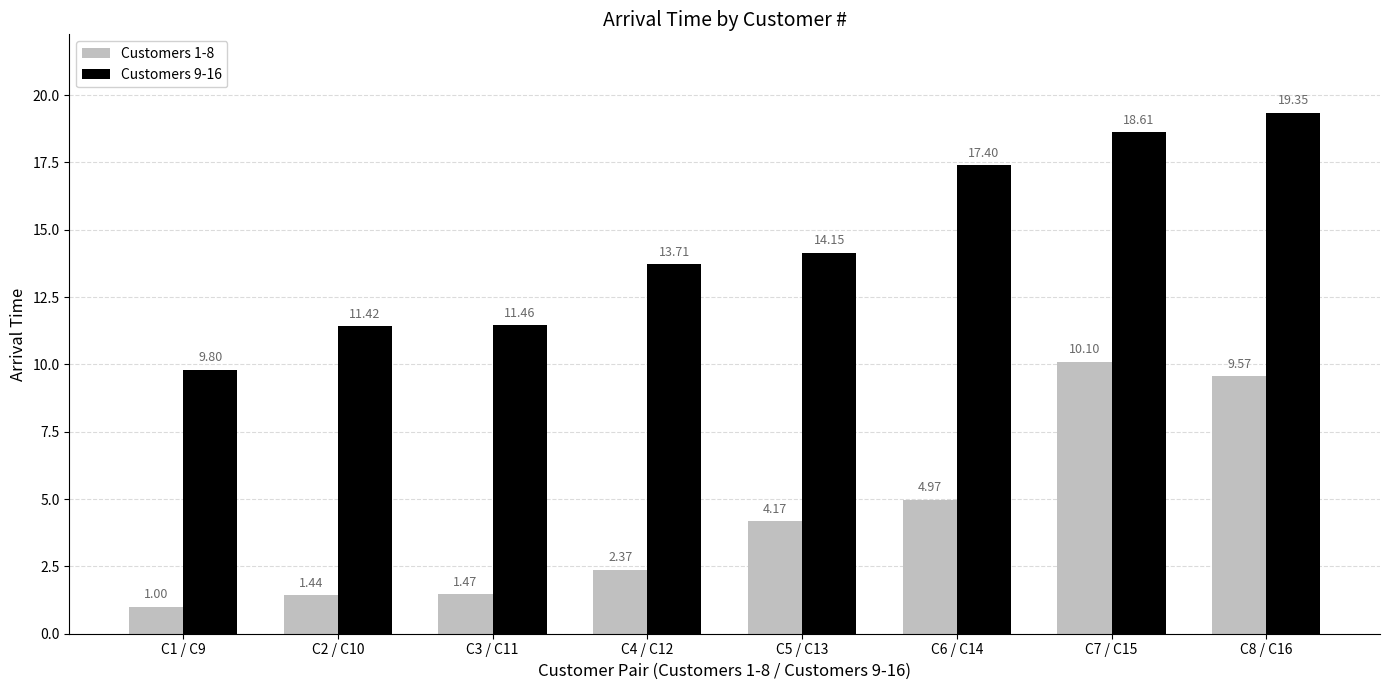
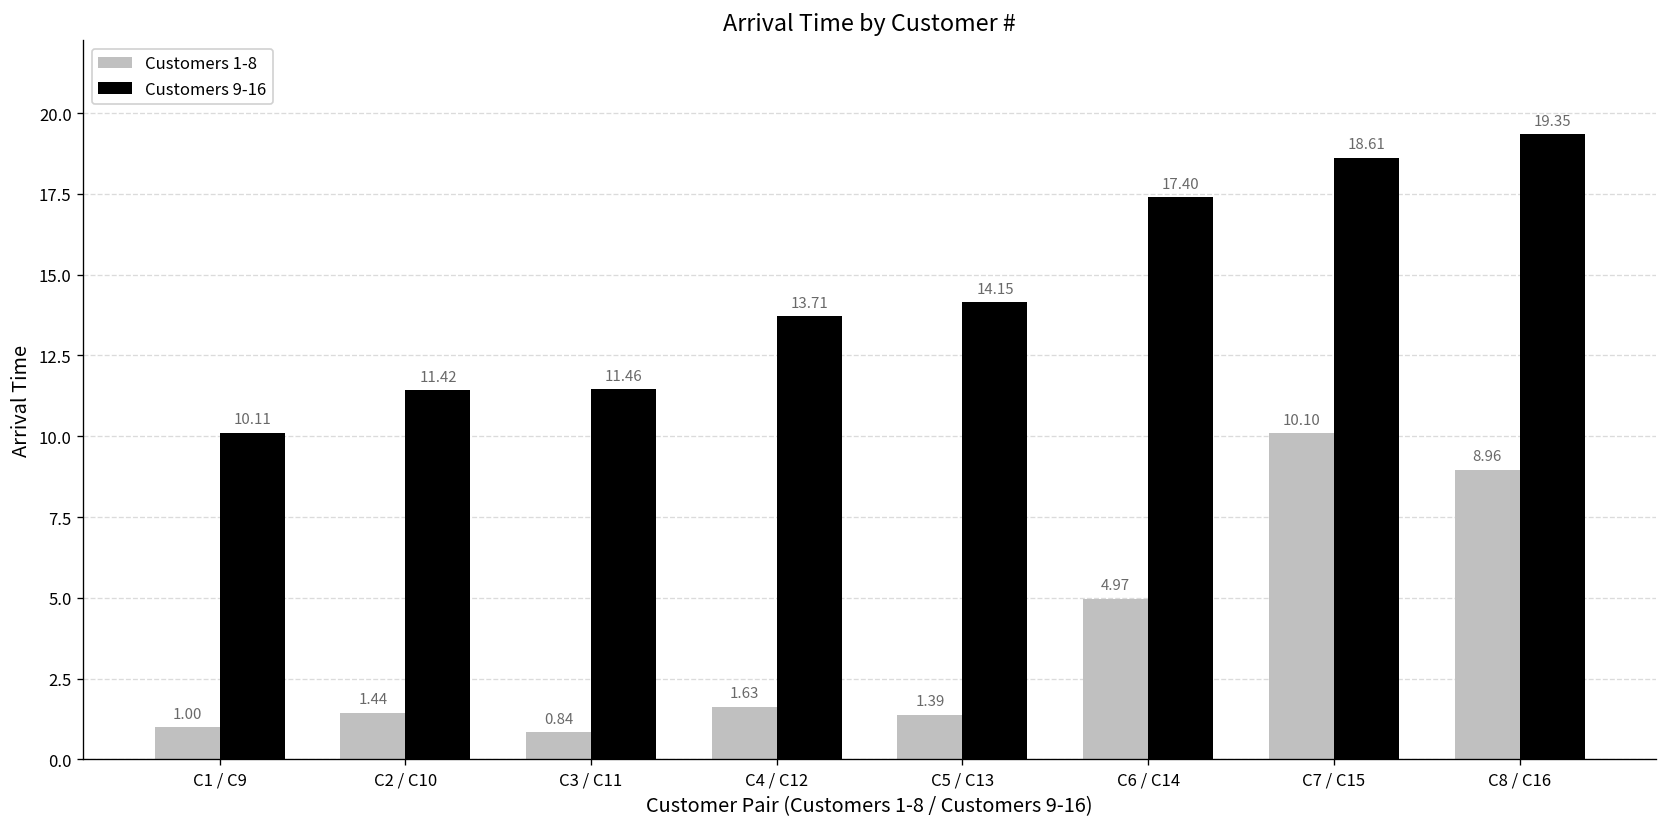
  {
    "Customers 1-8": {
      "C1 / C9": 1.00,
      "C2 / C10": 1.44,
-     "C3 / C11": 1.47,
-     "C4 / C12": 2.37,
-     "C5 / C13": 4.17,
+     "C3 / C11": 0.84,
+     "C4 / C12": 1.63,
+     "C5 / C13": 1.39,
      "C6 / C14": 4.97,
      "C7 / C15": 10.10,
-     "C8 / C16": 9.57
+     "C8 / C16": 8.96
    },
    "Customers 9-16": {
-     "C1 / C9": 9.80,
+     "C1 / C9": 10.11,
      "C2 / C10": 11.42,
      "C3 / C11": 11.46,
      "C4 / C12": 13.71,
      "C5 / C13": 14.15,
      "C6 / C14": 17.40,
      "C7 / C15": 18.61,
      "C8 / C16": 19.35
    }
  }
